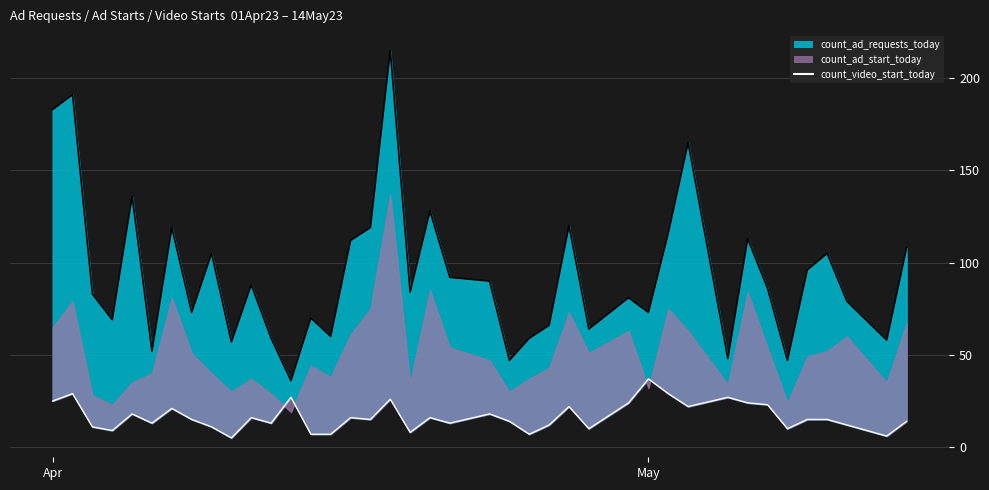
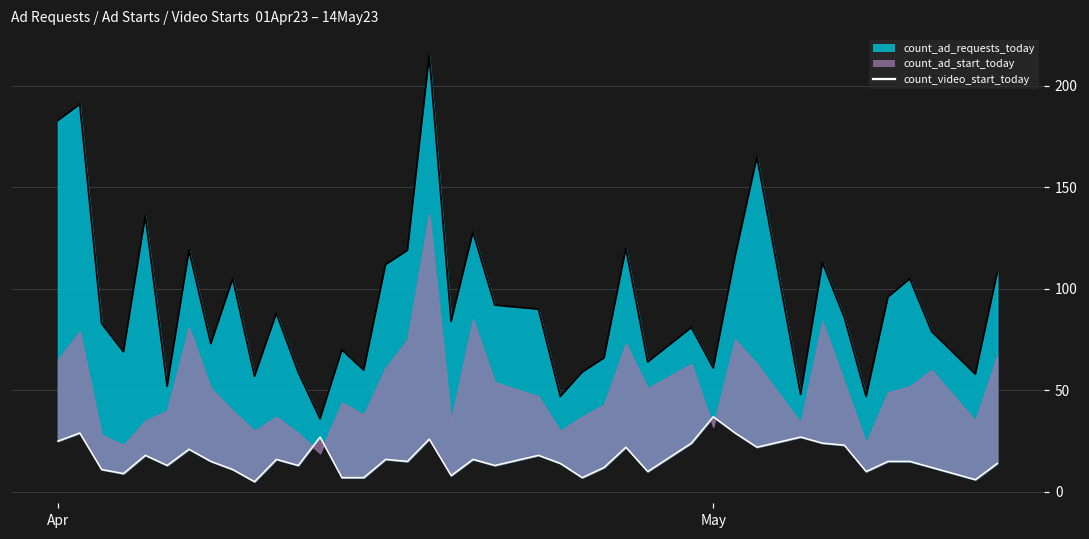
  {
    "count_video_start_today": {
      "Apr": 25
    },
    "count_ad_requests_today": {
      "Apr": 183,
-     "May": 73
+     "May": 61
    }
  }
